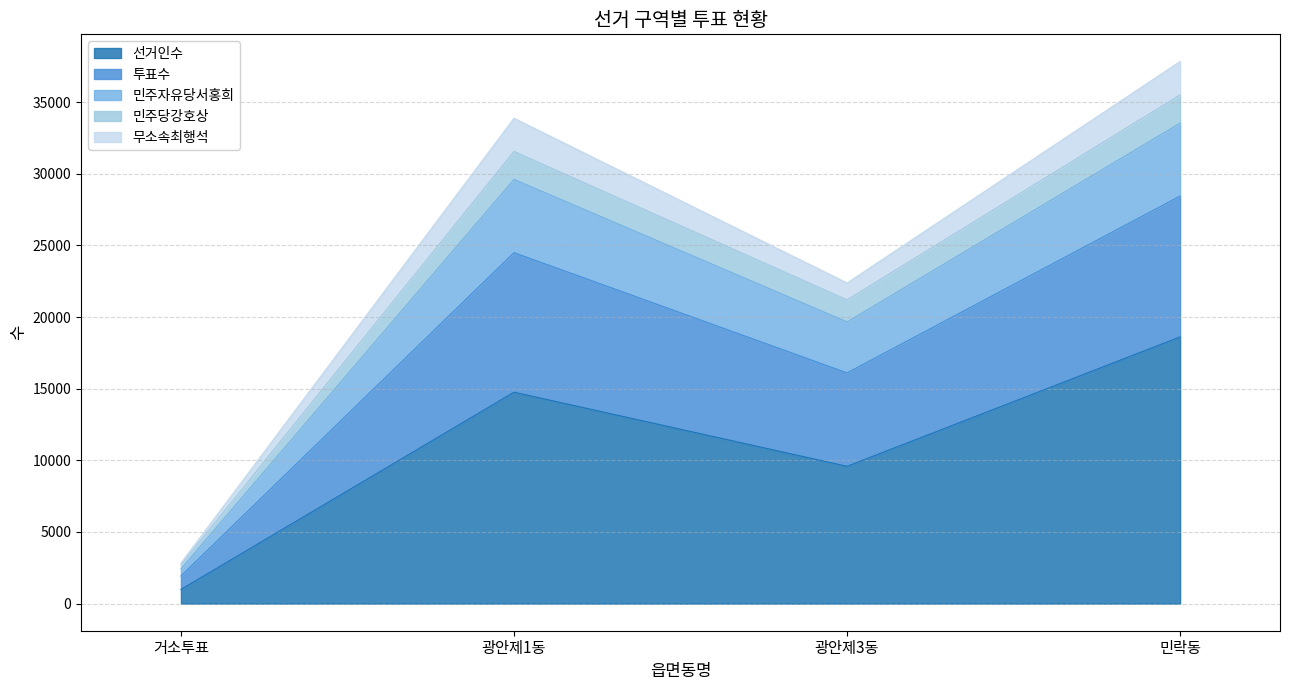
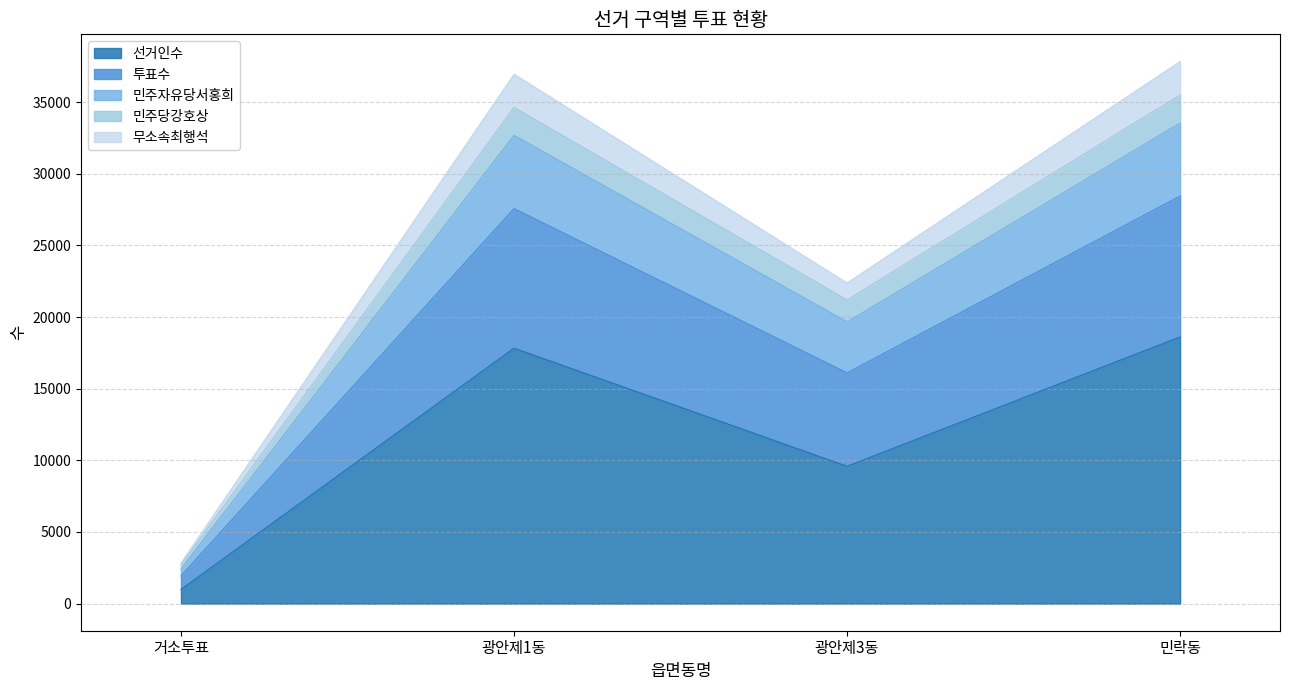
  {
    "선거인수": {
      "거소투표": 1000,
-     "광안제1동": 14800,
+     "광안제1동": 17800,
      "광안제3동": 9600,
      "민락동": 18600
    }
  }
